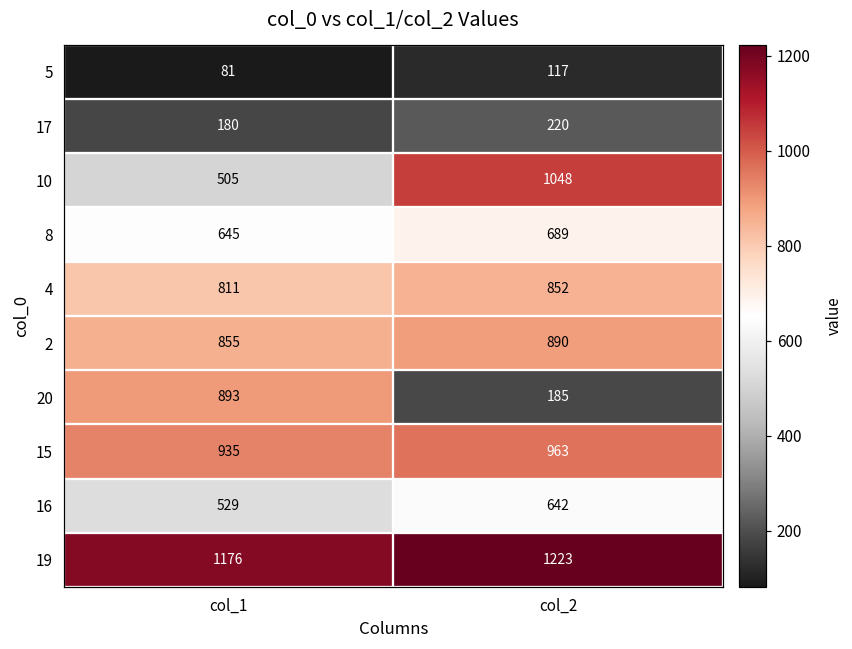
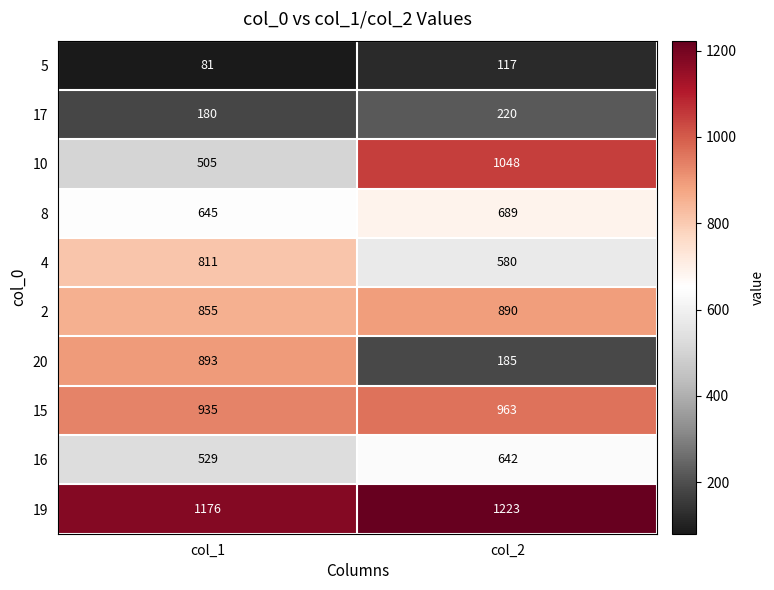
  {
    "5": {
      "col_1": 81,
      "col_2": 117
    },
    "17": {
      "col_1": 180,
      "col_2": 220
    },
    "10": {
      "col_1": 505,
      "col_2": 1048
    },
    "8": {
      "col_1": 645,
      "col_2": 689
    },
    "4": {
      "col_1": 811,
-     "col_2": 852
+     "col_2": 580
    },
    "2": {
      "col_1": 855,
      "col_2": 890
    },
    "20": {
      "col_1": 893,
      "col_2": 185
    },
    "15": {
      "col_1": 935,
      "col_2": 963
    },
    "16": {
      "col_1": 529,
      "col_2": 642
    },
    "19": {
      "col_1": 1176,
      "col_2": 1223
    }
  }
